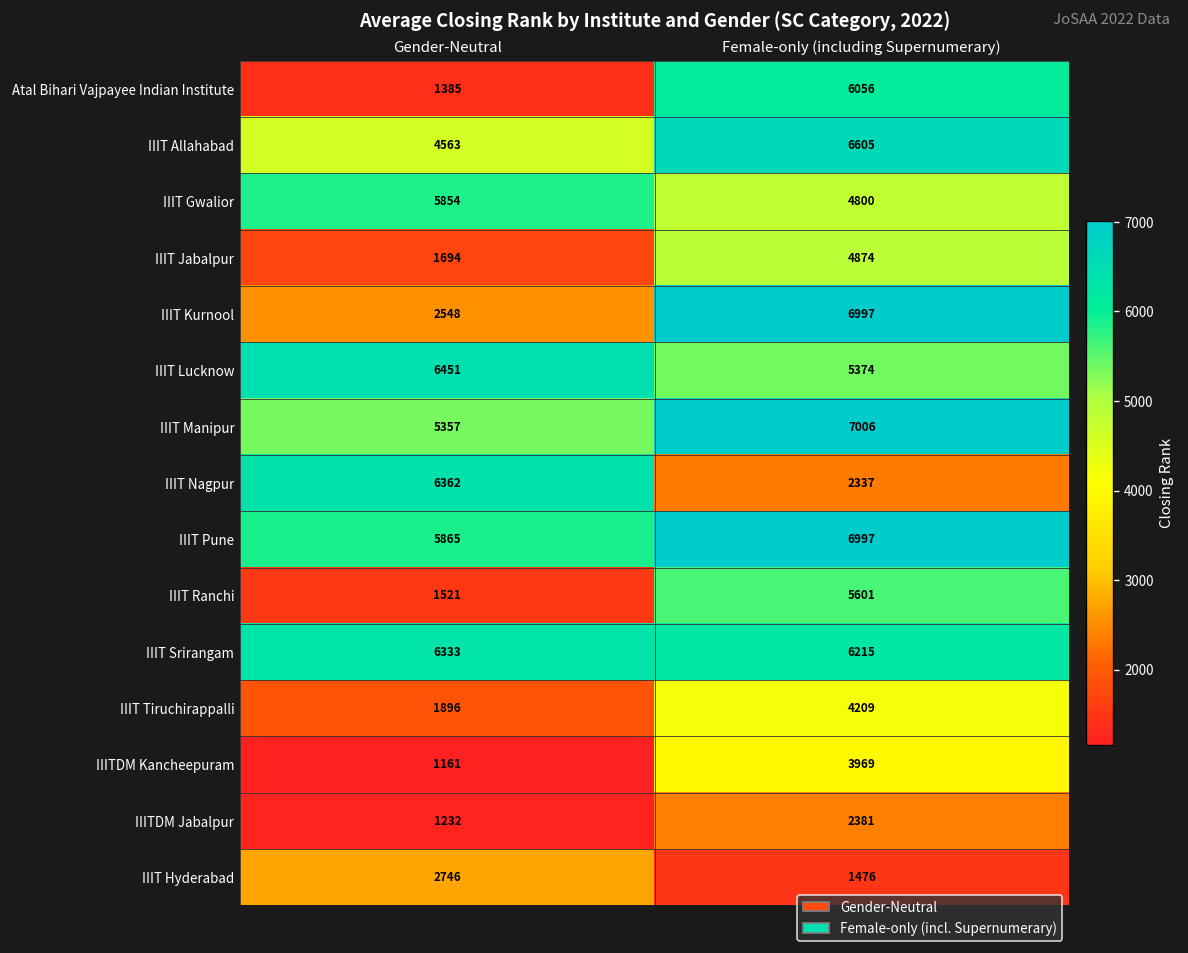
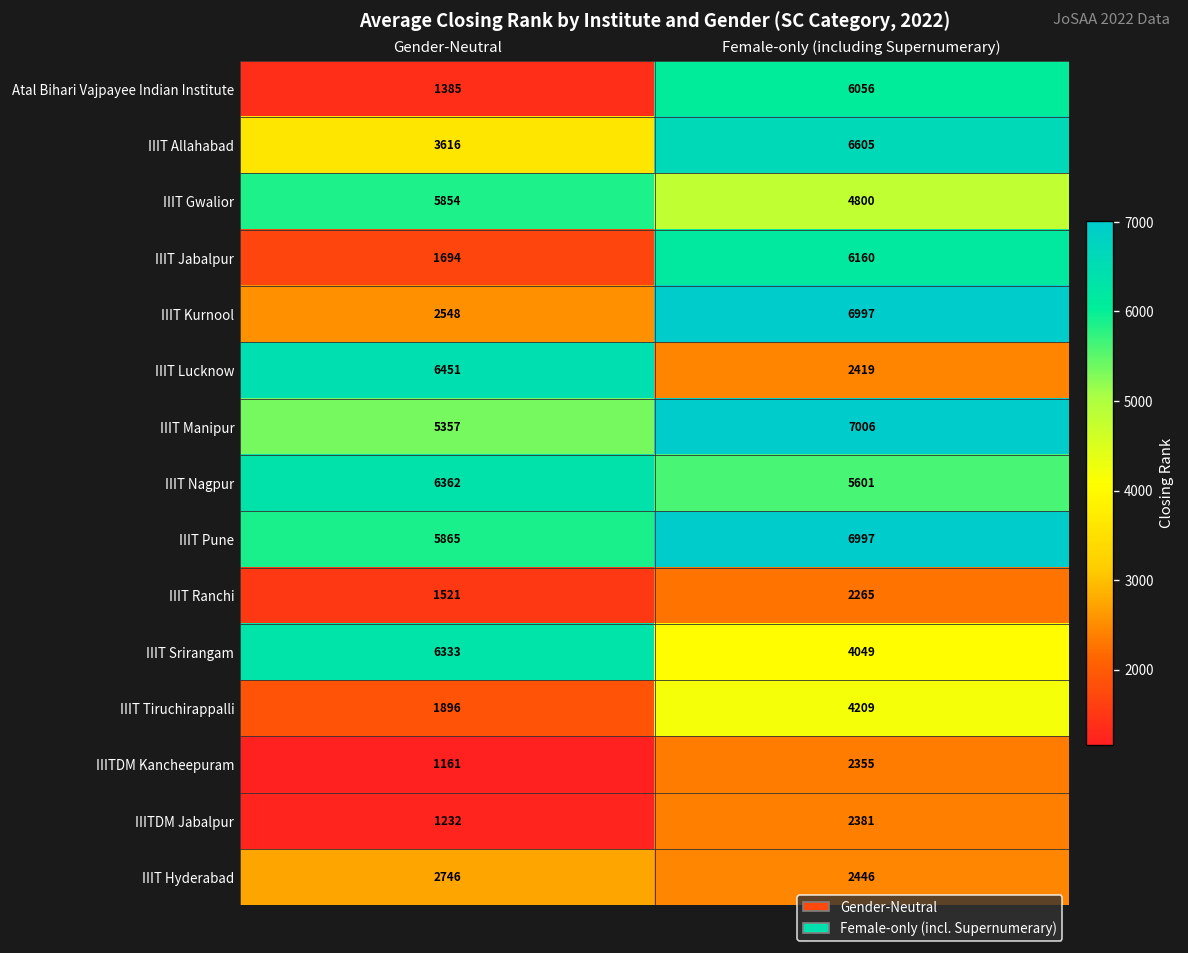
  {
    "Atal Bihari Vajpayee Indian Institute": {
      "Gender-Neutral": 1385,
      "Female-only (including Supernumerary)": 6056
    },
    "IIIT Allahabad": {
-     "Gender-Neutral": 4563,
+     "Gender-Neutral": 3616,
      "Female-only (including Supernumerary)": 6605
    },
    "IIIT Gwalior": {
      "Gender-Neutral": 5854,
      "Female-only (including Supernumerary)": 4800
    },
    "IIIT Jabalpur": {
      "Gender-Neutral": 1694,
-     "Female-only (including Supernumerary)": 4874
+     "Female-only (including Supernumerary)": 6160
    },
    "IIIT Kurnool": {
      "Gender-Neutral": 2548,
      "Female-only (including Supernumerary)": 6997
    },
    "IIIT Lucknow": {
      "Gender-Neutral": 6451,
-     "Female-only (including Supernumerary)": 5374
+     "Female-only (including Supernumerary)": 2419
    },
    "IIIT Manipur": {
      "Gender-Neutral": 5357,
      "Female-only (including Supernumerary)": 7006
    },
    "IIIT Nagpur": {
      "Gender-Neutral": 6362,
-     "Female-only (including Supernumerary)": 2337
+     "Female-only (including Supernumerary)": 5601
    },
    "IIIT Pune": {
      "Gender-Neutral": 5865,
      "Female-only (including Supernumerary)": 6997
    },
    "IIIT Ranchi": {
      "Gender-Neutral": 1521,
-     "Female-only (including Supernumerary)": 5601
+     "Female-only (including Supernumerary)": 2265
    },
    "IIIT Srirangam": {
      "Gender-Neutral": 6333,
-     "Female-only (including Supernumerary)": 6215
+     "Female-only (including Supernumerary)": 4049
    },
    "IIIT Tiruchirappalli": {
      "Gender-Neutral": 1896,
      "Female-only (including Supernumerary)": 4209
    },
    "IIITDM Kancheepuram": {
      "Gender-Neutral": 1161,
-     "Female-only (including Supernumerary)": 3969
+     "Female-only (including Supernumerary)": 2355
    },
    "IIITDM Jabalpur": {
      "Gender-Neutral": 1232,
      "Female-only (including Supernumerary)": 2381
    },
    "IIIT Hyderabad": {
      "Gender-Neutral": 2746,
-     "Female-only (including Supernumerary)": 1476
+     "Female-only (including Supernumerary)": 2446
    }
  }
